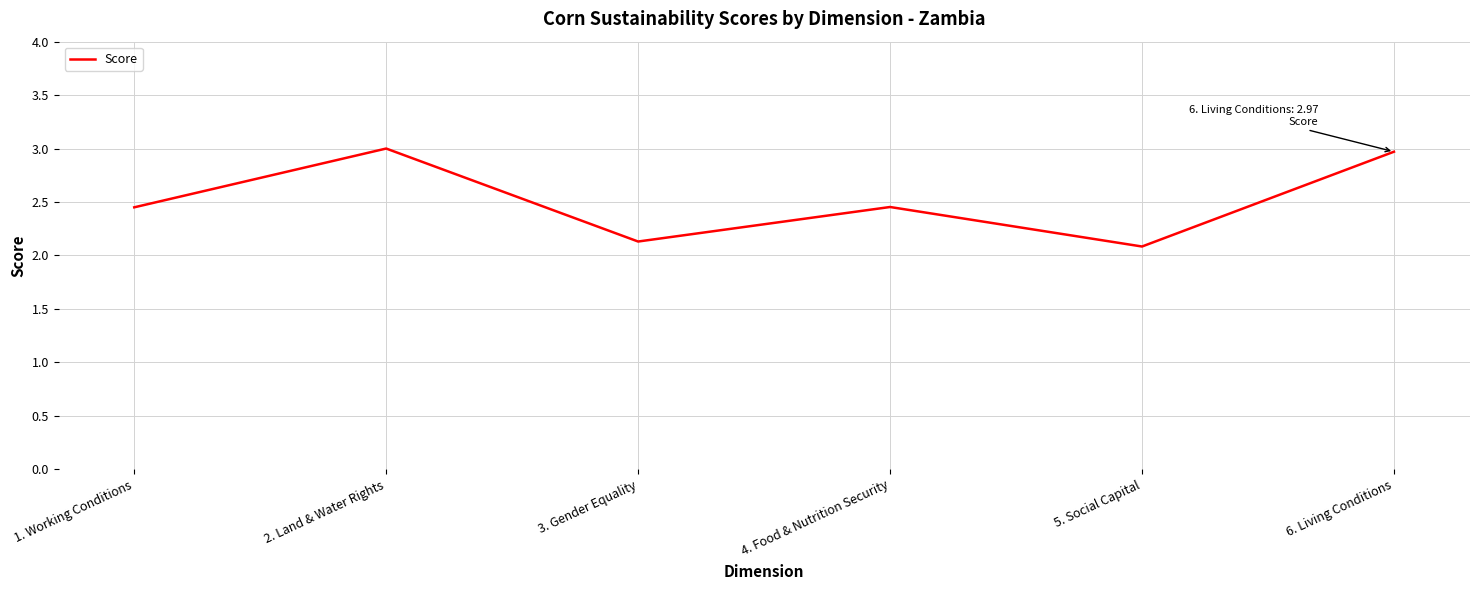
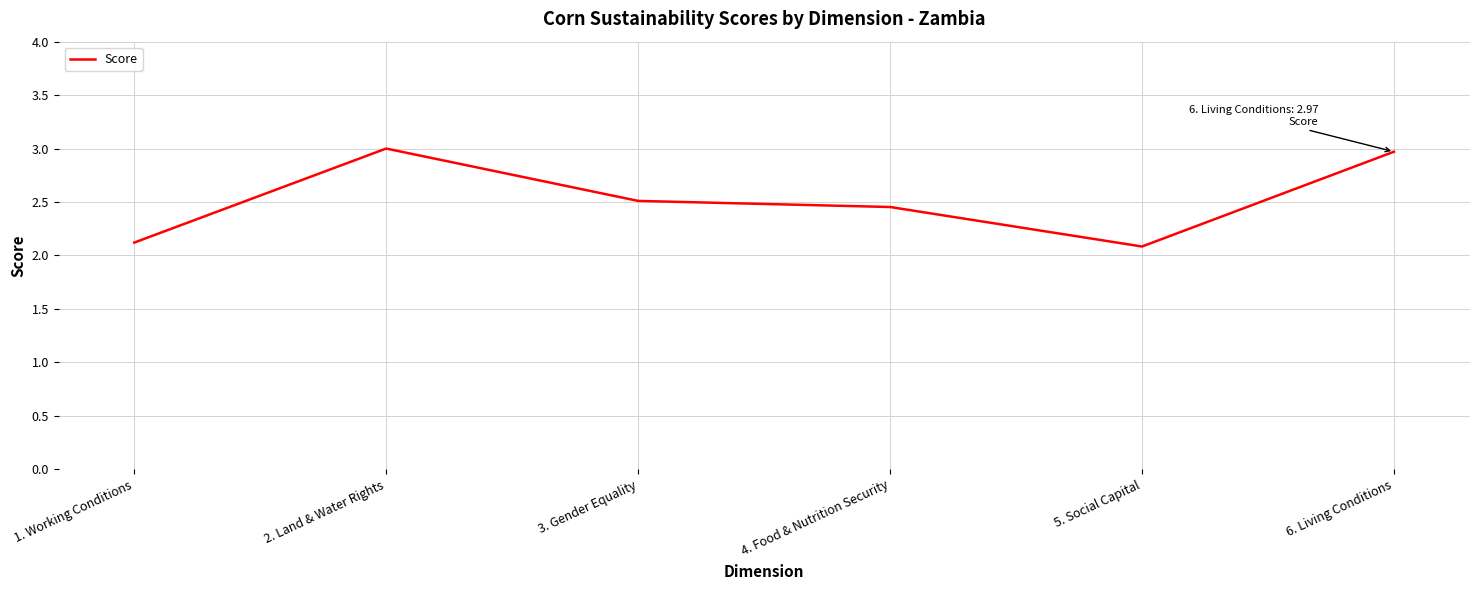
  {
-   "1. Working Conditions": 2.45,
+   "1. Working Conditions": 2.12,
    "2. Land & Water Rights": 3.00,
-   "3. Gender Equality": 2.13,
+   "3. Gender Equality": 2.51,
    "4. Food & Nutrition Security": 2.45,
    "5. Social Capital": 2.08
  }
